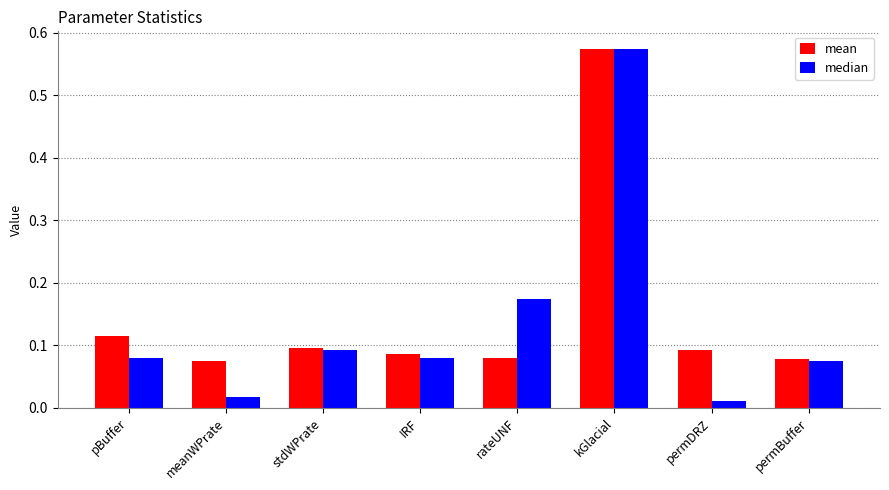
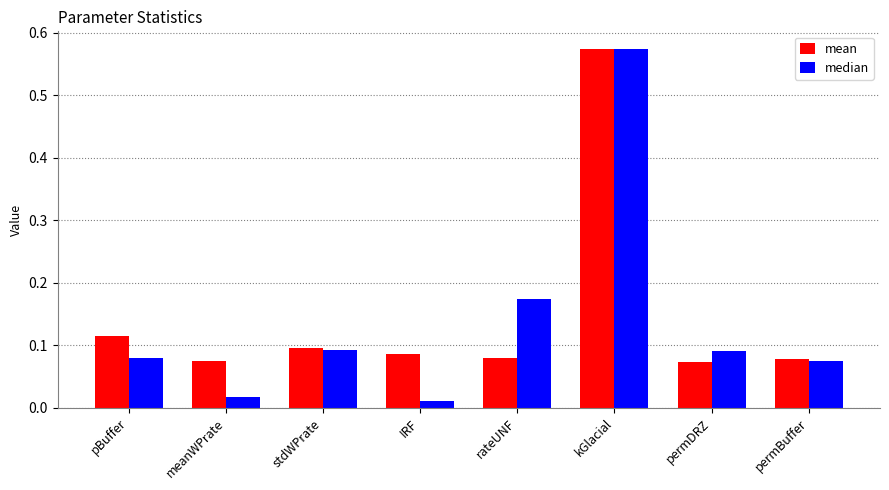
  {
    "mean": {
      "pBuffer": 0.11,
      "meanWPrate": 0.07,
      "stdWPrate": 0.10,
      "IRF": 0.09,
      "rateUNF": 0.08,
      "kGlacial": 0.57,
-     "permDRZ": 0.09,
+     "permDRZ": 0.07,
      "permBuffer": 0.08
    },
    "median": {
      "pBuffer": 0.08,
      "meanWPrate": 0.02,
      "stdWPrate": 0.09,
-     "IRF": 0.08,
+     "IRF": 0.01,
      "rateUNF": 0.17,
      "kGlacial": 0.57,
-     "permDRZ": 0.01,
+     "permDRZ": 0.09,
      "permBuffer": 0.08
    }
  }
